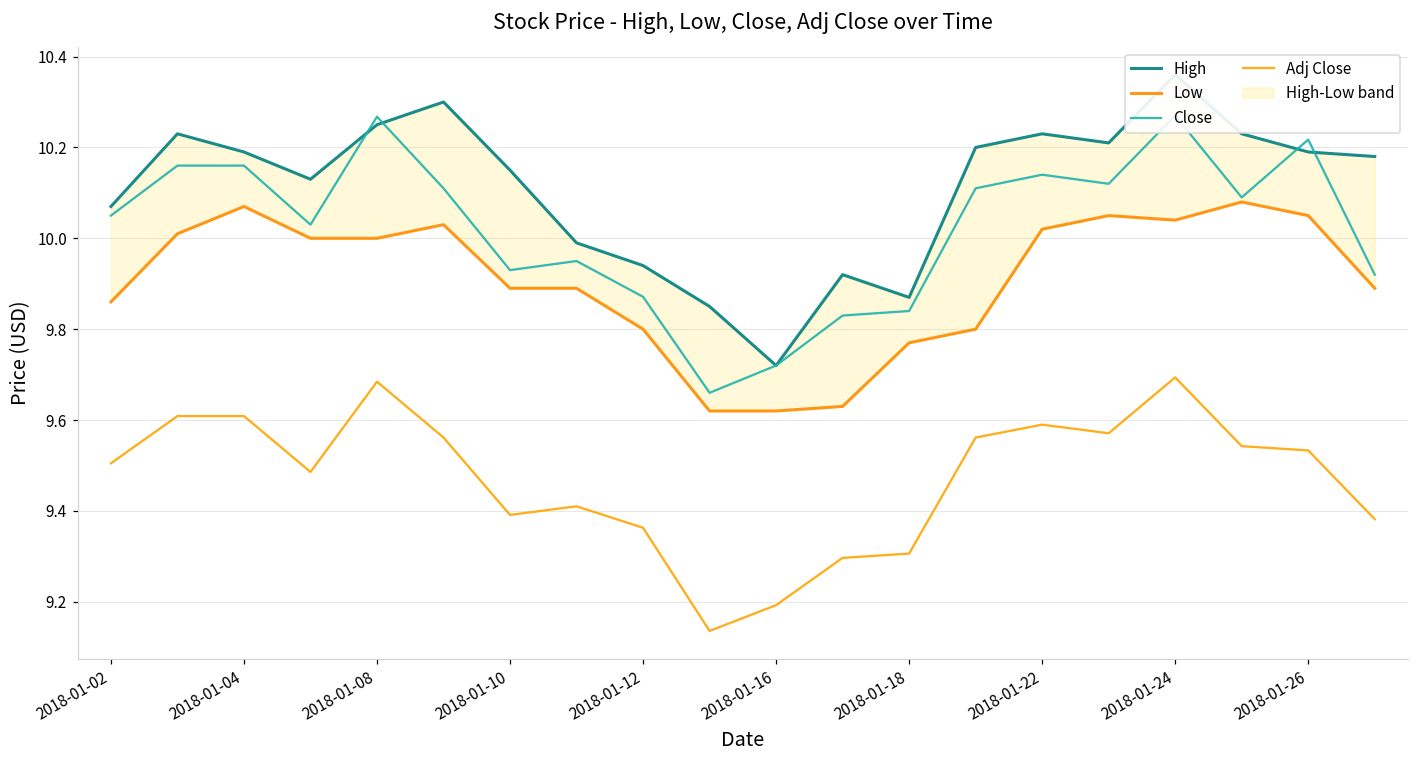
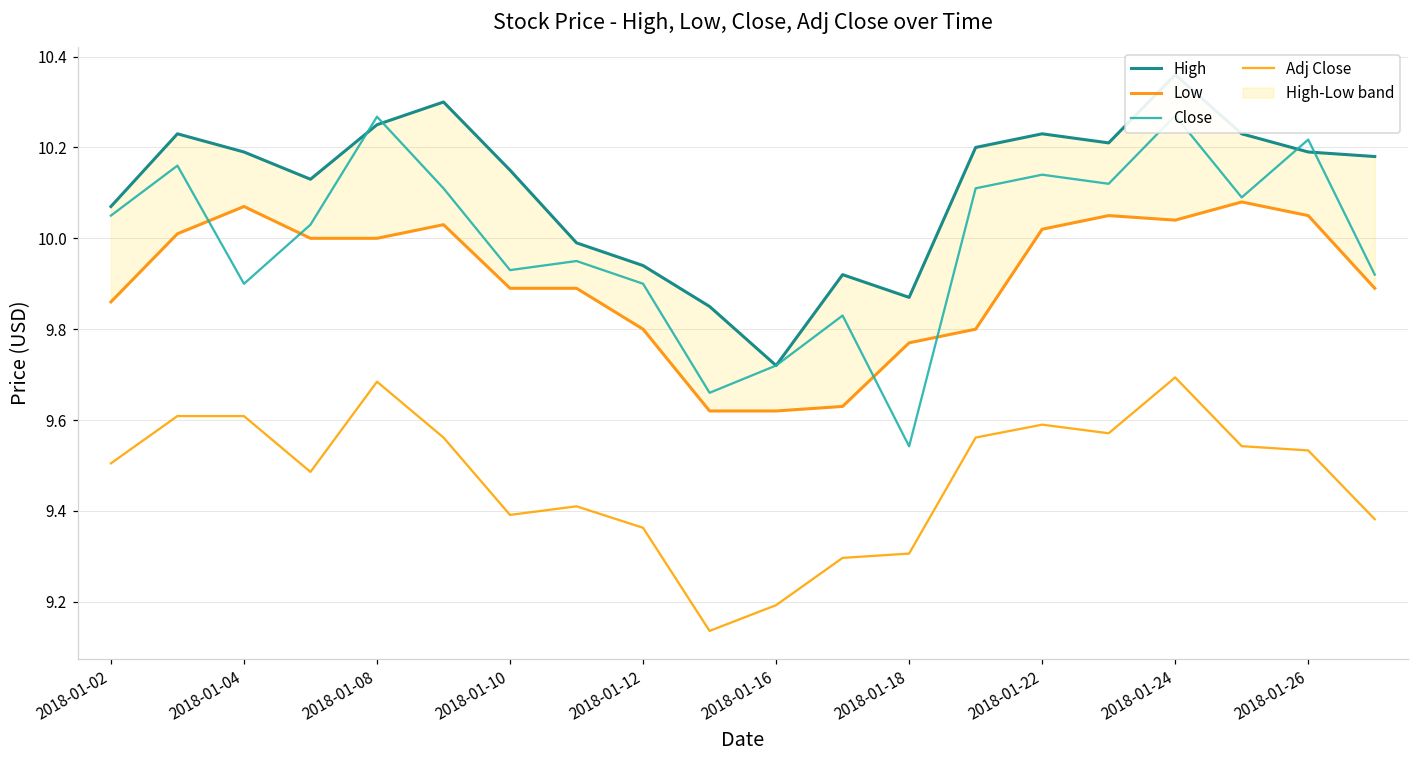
  {
    "Close": {
      "2018-01-02": 10.05,
-     "2018-01-04": 10.16,
+     "2018-01-04": 9.90,
      "2018-01-08": 10.27,
      "2018-01-10": 9.93,
-     "2018-01-12": 9.87,
-     "2018-01-18": 9.84,
+     "2018-01-12": 9.90,
+     "2018-01-18": 9.54,
      "2018-01-22": 10.14,
      "2018-01-26": 10.22
    }
  }
